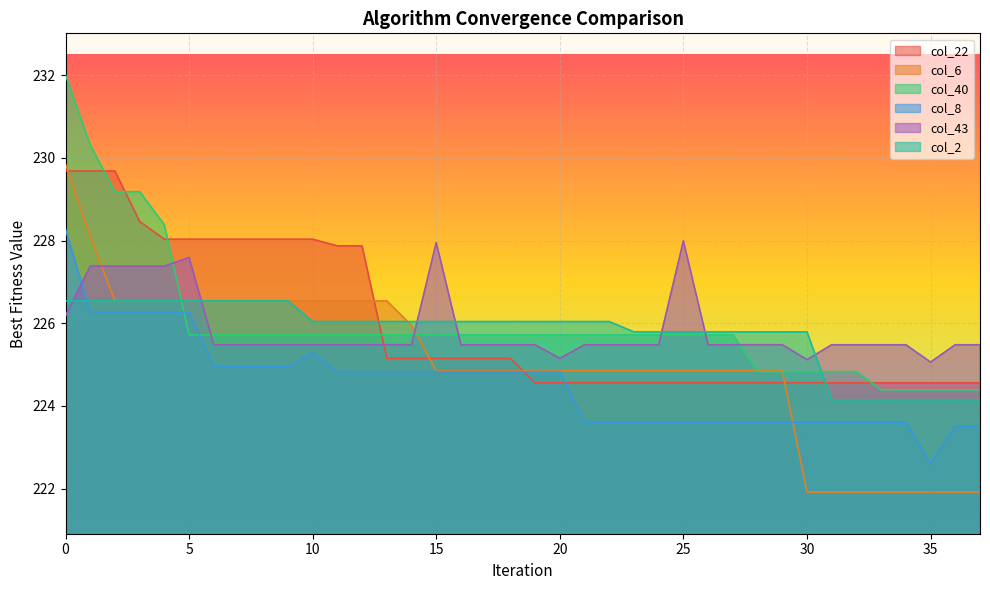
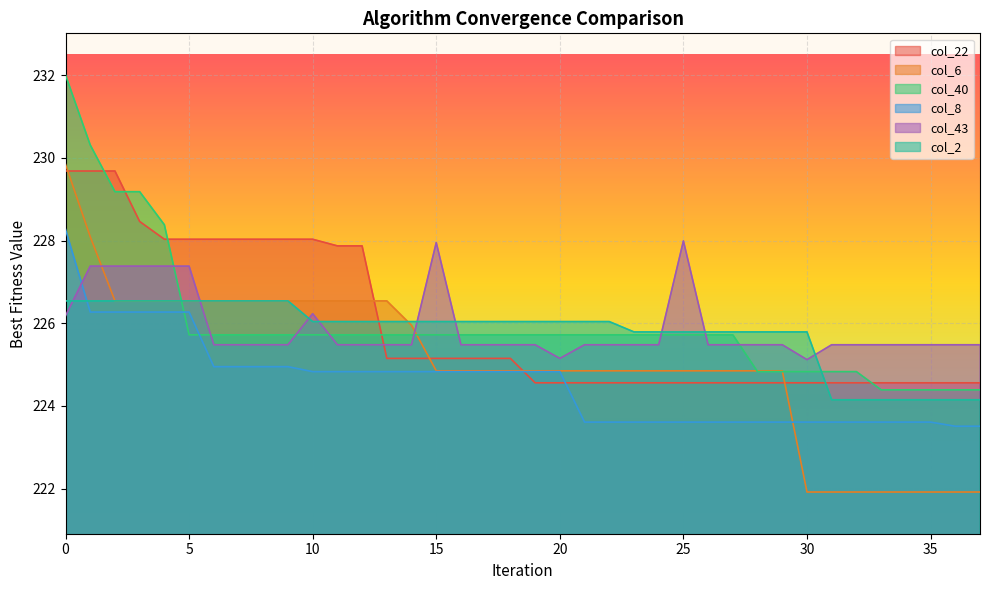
  {
    "col_8": {
      "0": 228.3,
      "5": 226.3,
-     "10": 225.3,
+     "10": 224.8,
      "25": 223.6,
      "30": 223.6,
-     "35": 222.6
+     "35": 223.6
    },
    "col_43": {
      "0": 226.2,
-     "5": 227.6,
-     "10": 225.5,
+     "5": 227.4,
+     "10": 226.2,
      "15": 228.0,
      "20": 225.2,
      "25": 228.0,
      "30": 225.1,
-     "35": 225.1
+     "35": 225.5
    }
  }
